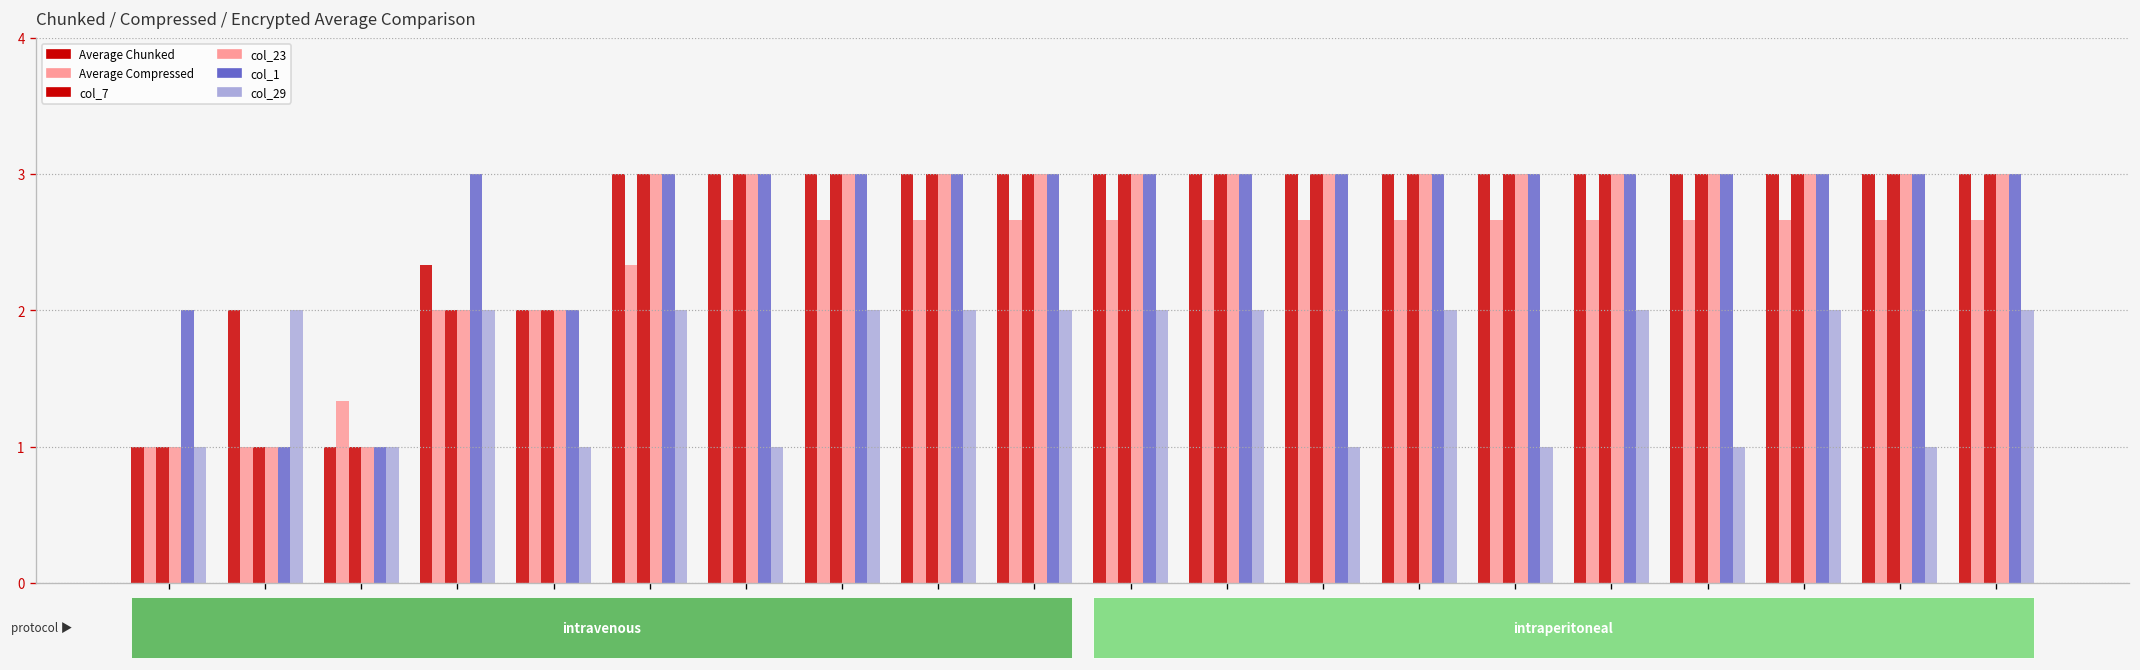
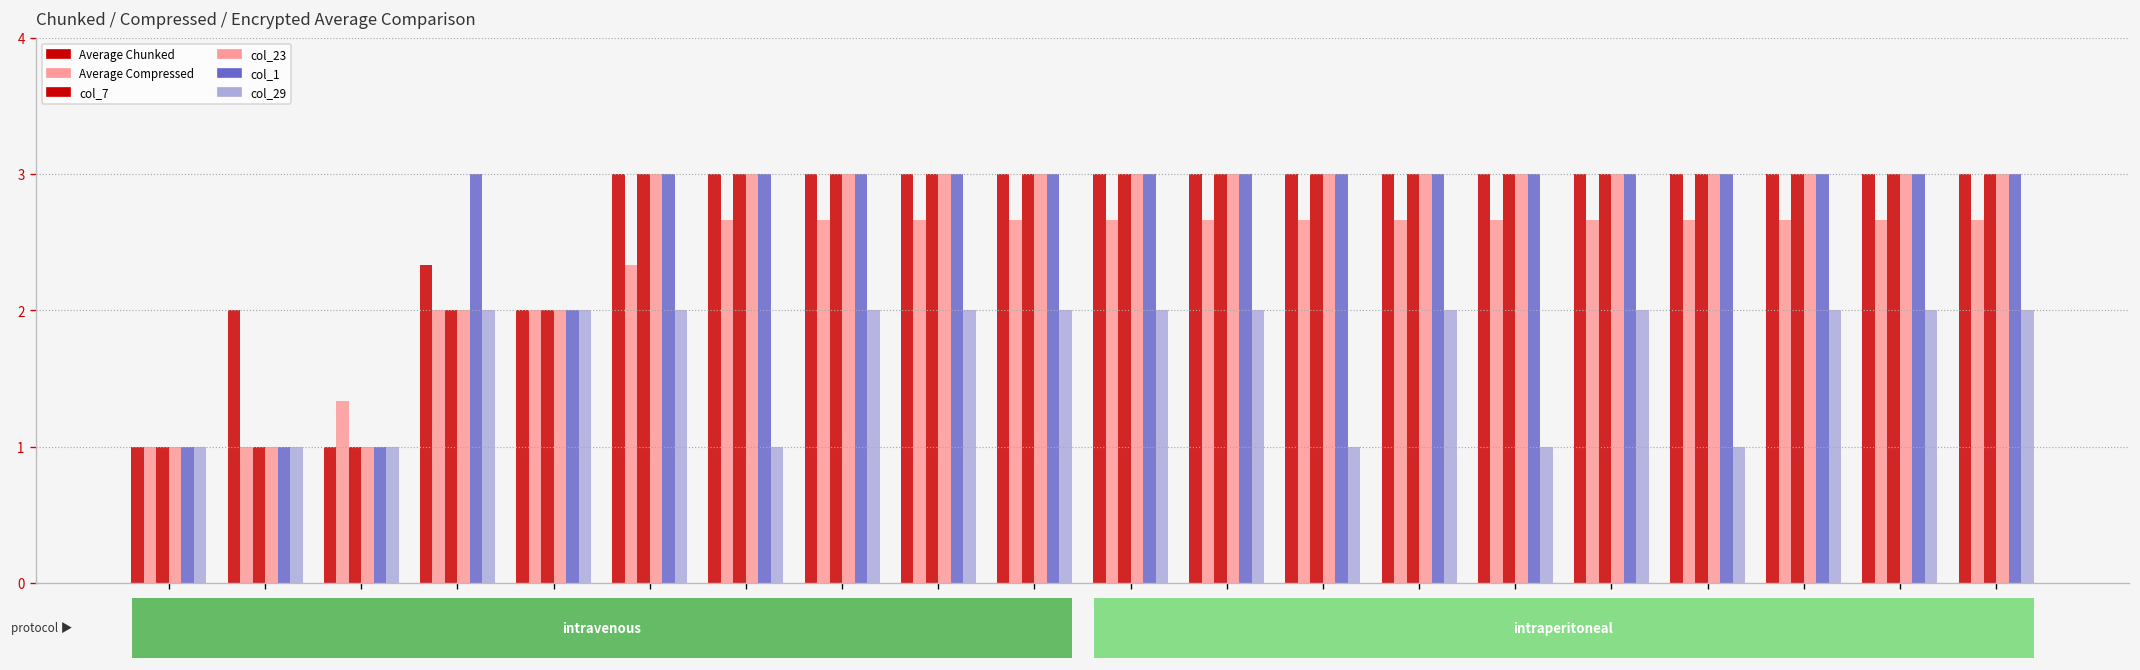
  {
    "col_1": {
-     "[0..15]": 2,
+     "[0..15]": 1,
      "[0..20]": 1,
      "[0..25]": 1,
      "[0..30]": 3,
      "[0..35]": 2,
      "[0..40]": 3,
      "[0..45]": 3,
      "[0..50]": 3,
      "[0..55]": 3,
      "[0..60]": 3,
      "[0..65]": 3,
      "[0..70]": 3,
      "[0..75]": 3,
      "[0..80]": 3,
      "[0..85]": 3,
      "[0..90]": 3,
      "[0..95]": 3,
      "[0..100]": 3,
      "[0..105]": 3,
      "[0..110]": 3
    },
    "col_29": {
      "[0..15]": 1,
-     "[0..20]": 2,
+     "[0..20]": 1,
      "[0..25]": 1,
      "[0..30]": 2,
-     "[0..35]": 1,
+     "[0..35]": 2,
      "[0..40]": 2,
      "[0..45]": 1,
      "[0..50]": 2,
      "[0..55]": 2,
      "[0..60]": 2,
      "[0..65]": 2,
      "[0..70]": 2,
      "[0..75]": 1,
      "[0..80]": 2,
      "[0..85]": 1,
      "[0..90]": 2,
      "[0..95]": 1,
      "[0..100]": 2,
-     "[0..105]": 1,
+     "[0..105]": 2,
      "[0..110]": 2
    }
  }
